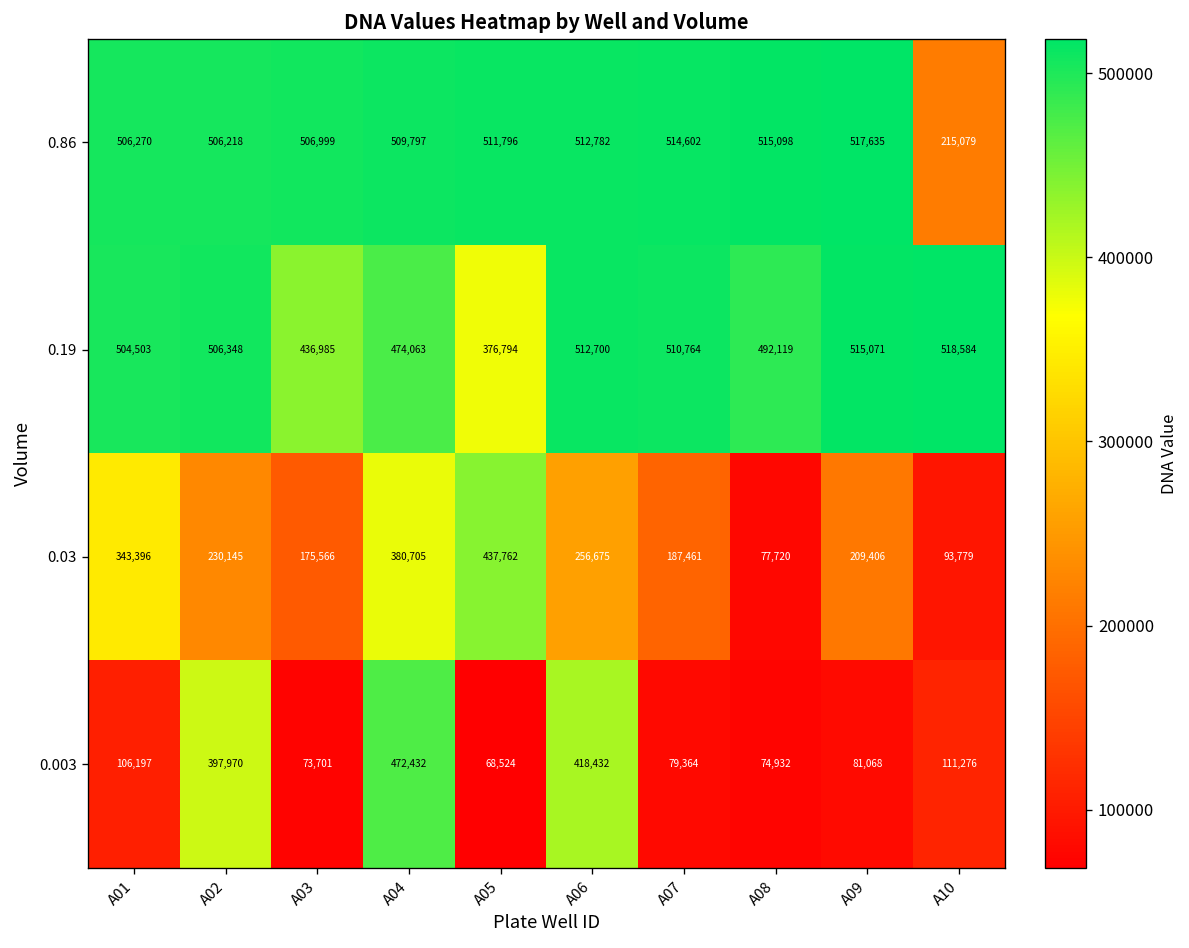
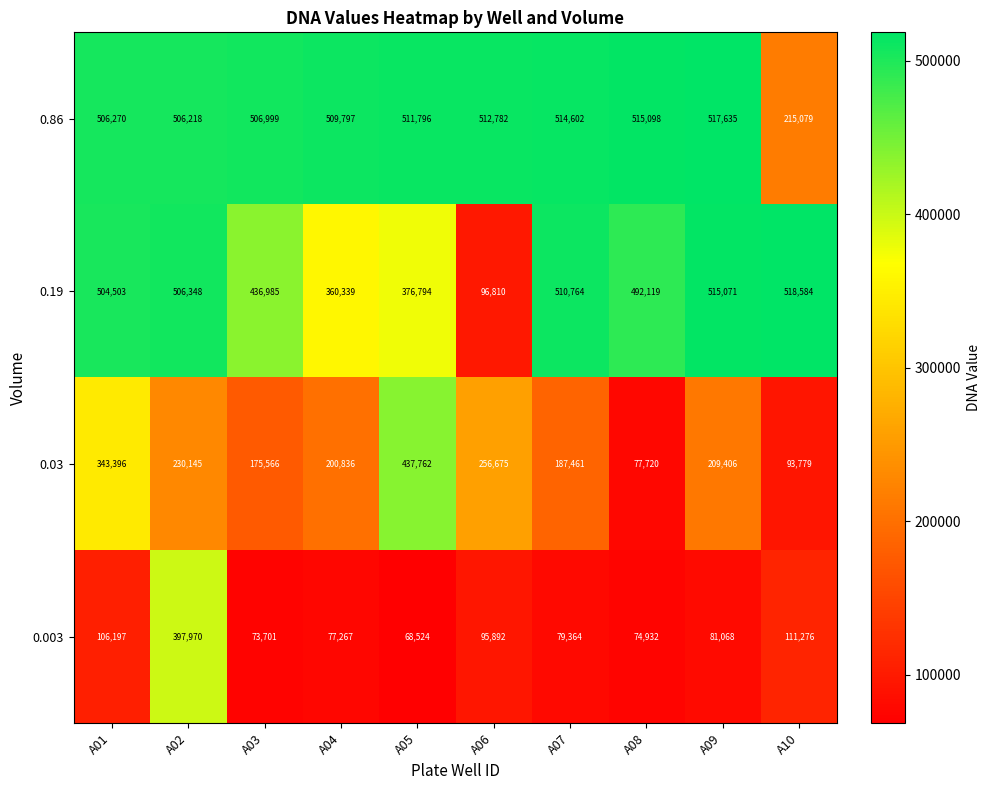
  {
    "0.86": {
      "A01": "506,270",
      "A02": "506,218",
      "A03": "506,999",
      "A04": "509,797",
      "A05": "511,796",
      "A06": "512,782",
      "A07": "514,602",
      "A08": "515,098",
      "A09": "517,635",
      "A10": "215,079"
    },
    "0.19": {
      "A01": "504,503",
      "A02": "506,348",
      "A03": "436,985",
-     "A04": "474,063",
+     "A04": "360,339",
      "A05": "376,794",
-     "A06": "512,700",
+     "A06": "96,810",
      "A07": "510,764",
      "A08": "492,119",
      "A09": "515,071",
      "A10": "518,584"
    },
    "0.03": {
      "A01": "343,396",
      "A02": "230,145",
      "A03": "175,566",
-     "A04": "380,705",
+     "A04": "200,836",
      "A05": "437,762",
      "A06": "256,675",
      "A07": "187,461",
      "A08": "77,720",
      "A09": "209,406",
      "A10": "93,779"
    },
    "0.003": {
      "A01": "106,197",
      "A02": "397,970",
      "A03": "73,701",
-     "A04": "472,432",
+     "A04": "77,267",
      "A05": "68,524",
-     "A06": "418,432",
+     "A06": "95,892",
      "A07": "79,364",
      "A08": "74,932",
      "A09": "81,068",
      "A10": "111,276"
    }
  }
